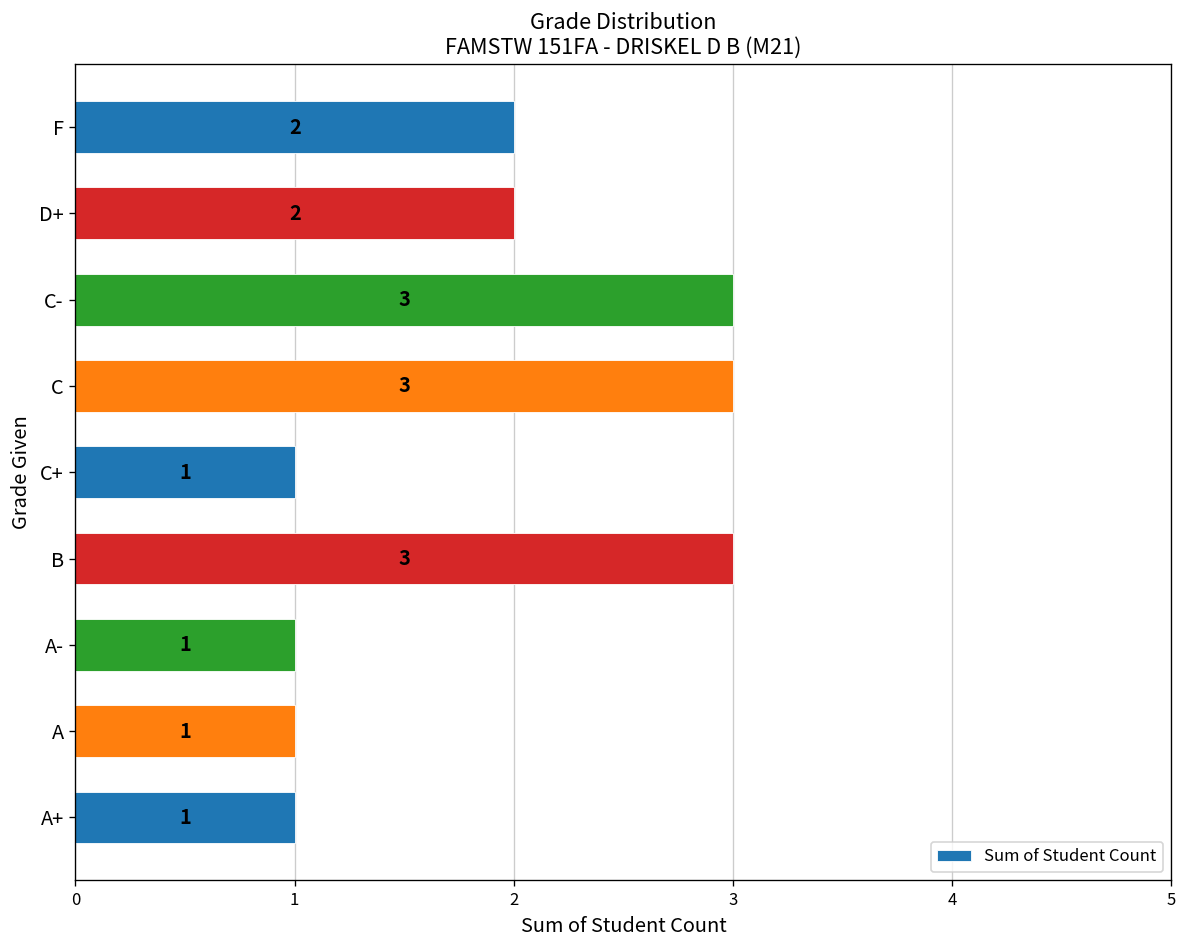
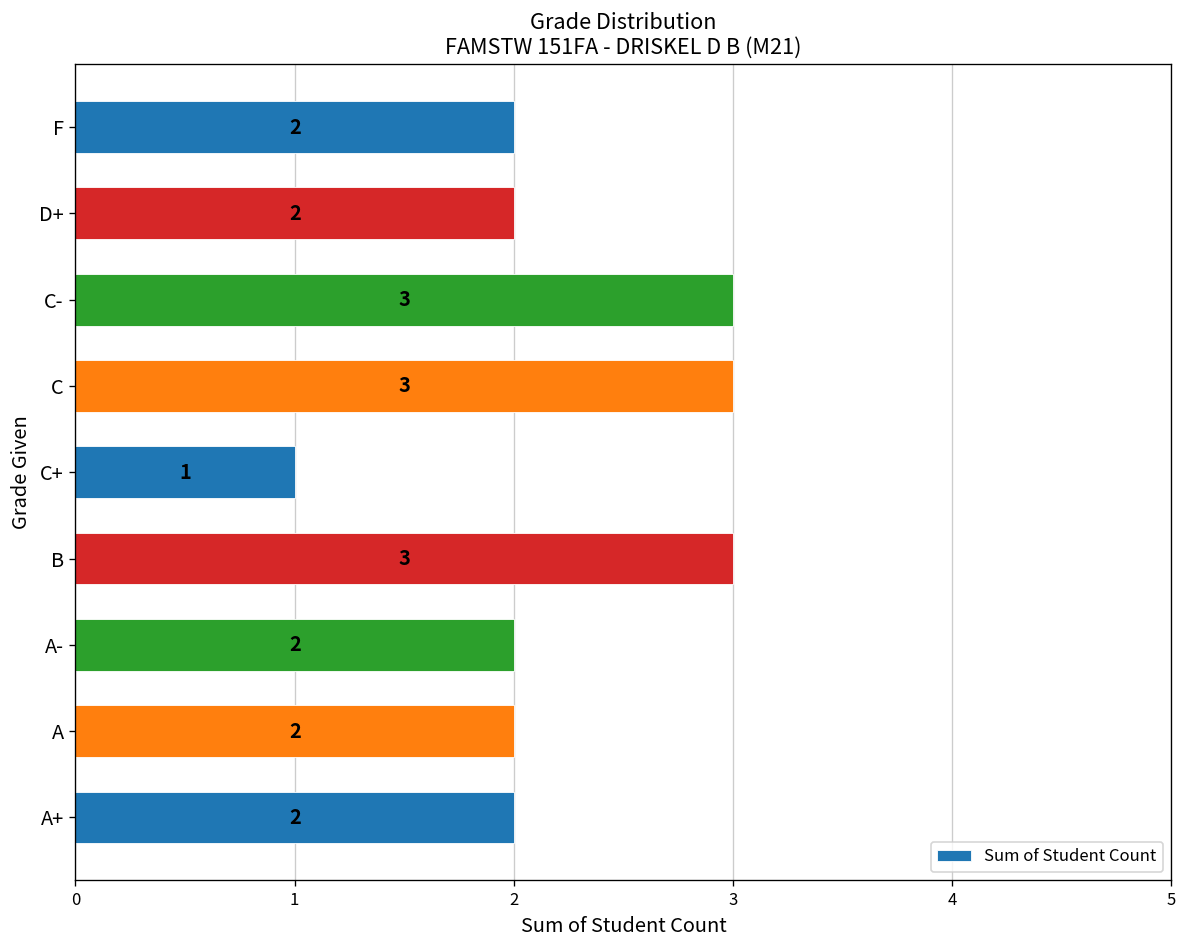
  {
    "F": 2,
    "D+": 2,
    "C-": 3,
    "C": 3,
    "C+": 1,
    "B": 3,
-   "A-": 1,
-   "A": 1,
-   "A+": 1
+   "A-": 2,
+   "A": 2,
+   "A+": 2
  }
